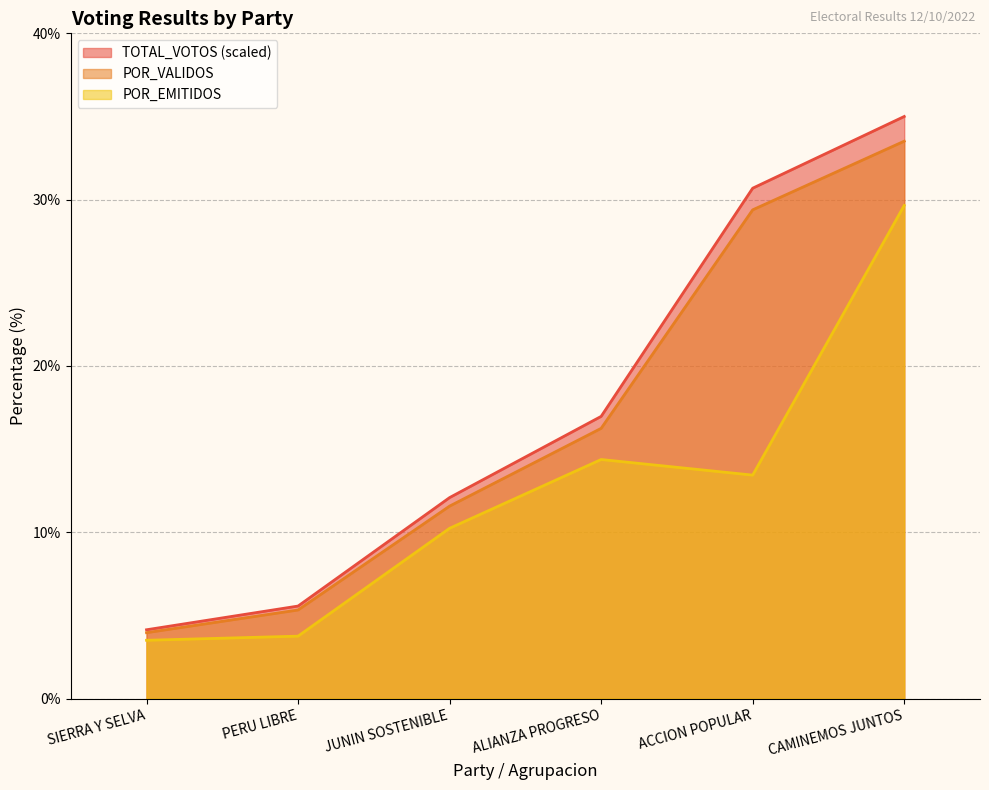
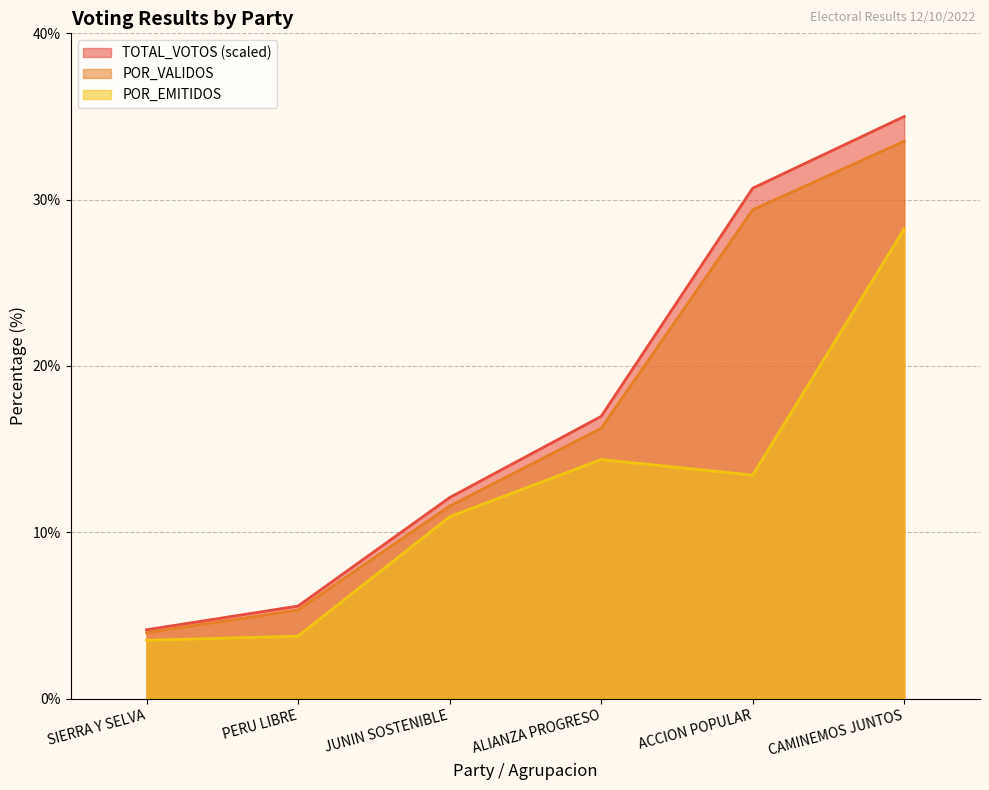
  {
    "POR_EMITIDOS": {
      "SIERRA Y SELVA": "3.5%",
      "PERU LIBRE": "3.8%",
-     "JUNIN SOSTENIBLE": "10.2%",
+     "JUNIN SOSTENIBLE": "10.9%",
      "ALIANZA PROGRESO": "14.4%",
      "ACCION POPULAR": "13.4%",
-     "CAMINEMOS JUNTOS": "29.7%"
+     "CAMINEMOS JUNTOS": "28.2%"
    }
  }
